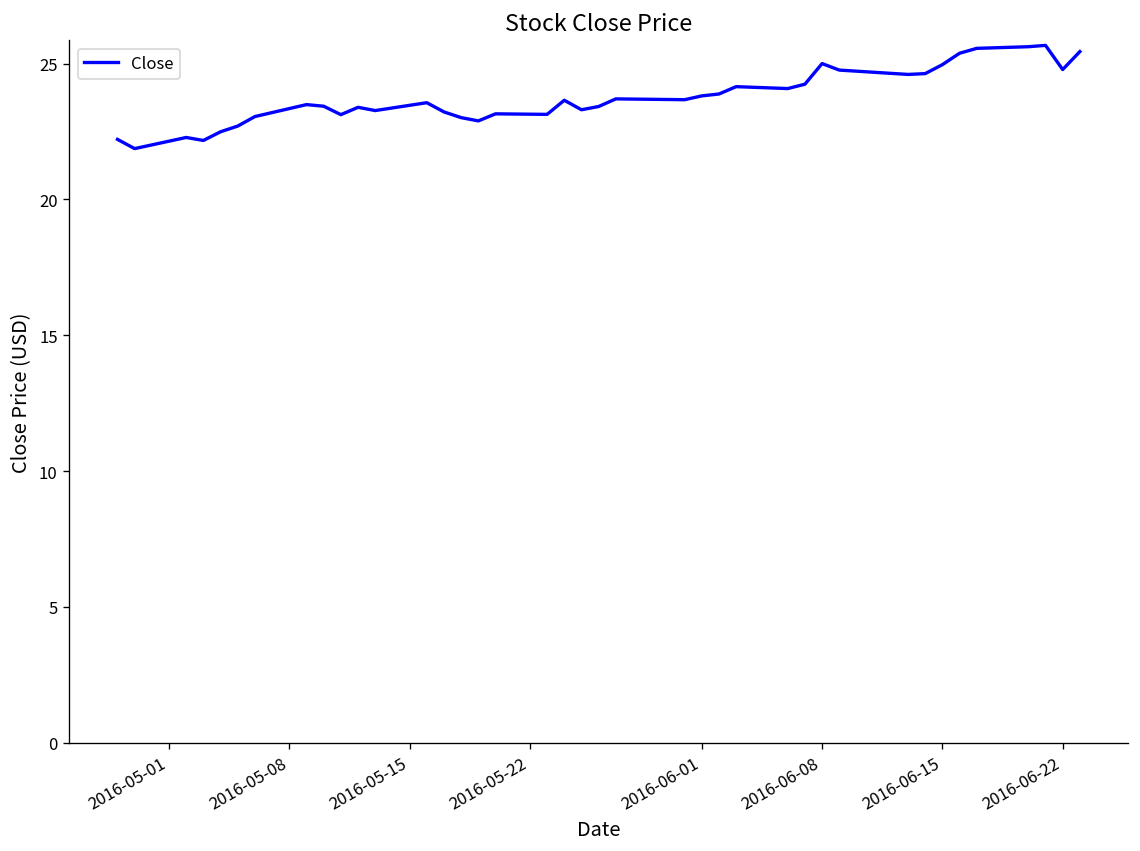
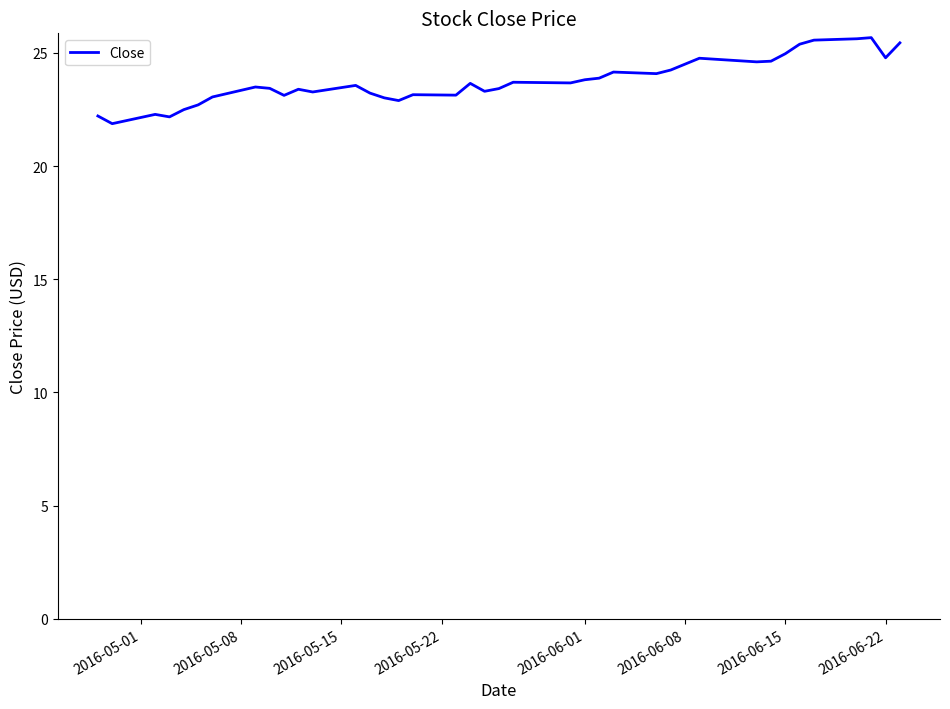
  {
    "2016-06-01": 23.8,
-   "2016-06-08": 25.0,
+   "2016-06-08": 24.5,
    "2016-06-15": 25.0,
    "2016-06-22": 24.8
  }
